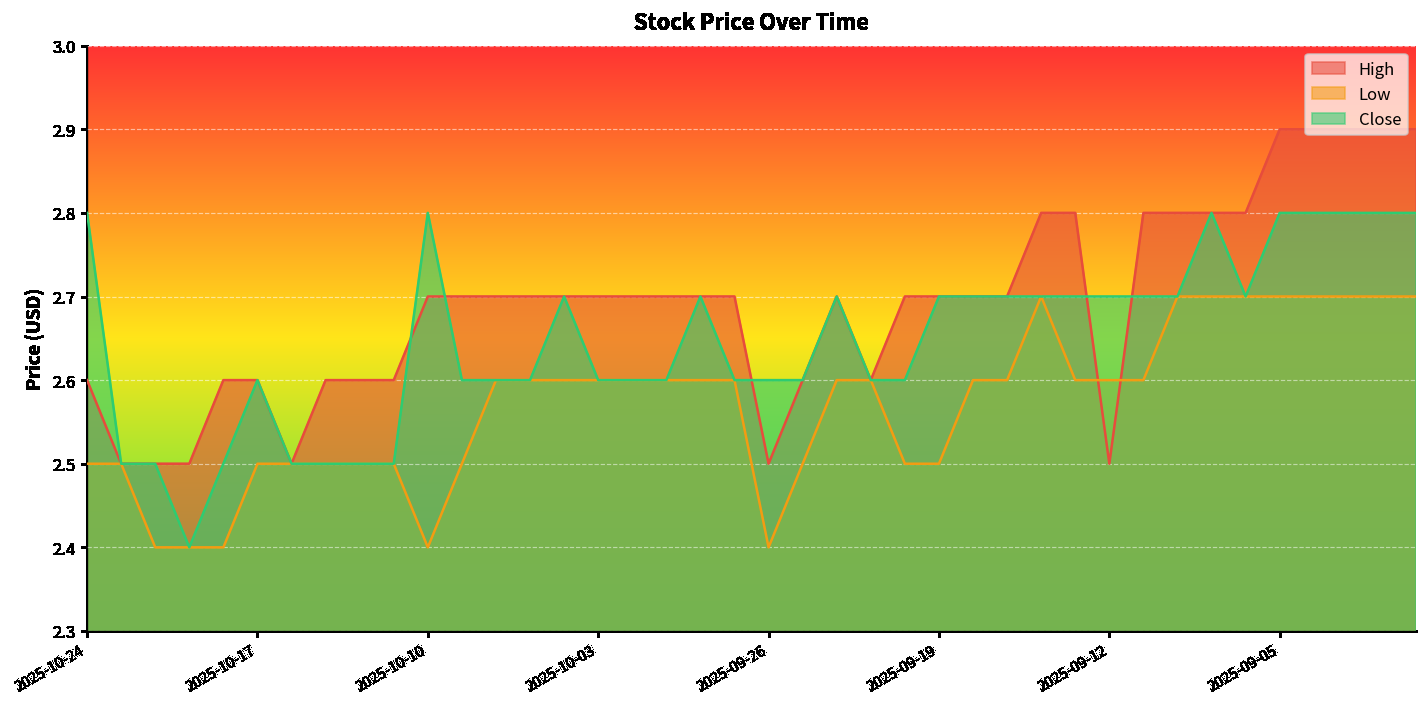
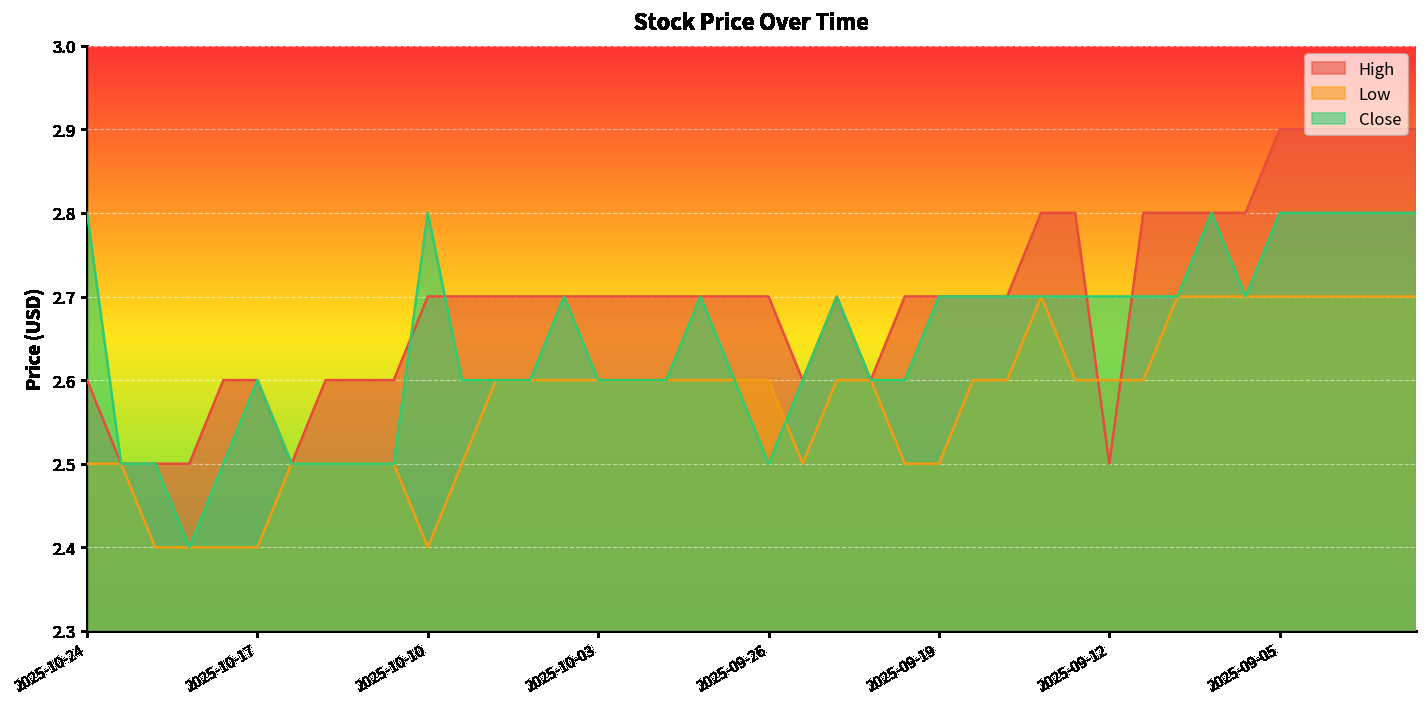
  {
    "High": {
      "2025-10-24": 2.6,
      "2025-10-10": 2.7,
      "2025-10-03": 2.7,
-     "2025-09-26": 2.5,
+     "2025-09-26": 2.7,
      "2025-09-12": 2.5,
      "2025-09-05": 2.9
    },
    "Low": {
      "2025-10-24": 2.5,
-     "2025-10-17": 2.5,
+     "2025-10-17": 2.4,
      "2025-10-10": 2.4,
-     "2025-09-26": 2.4,
+     "2025-09-26": 2.6,
      "2025-09-19": 2.5,
      "2025-09-12": 2.6,
      "2025-09-05": 2.7
    },
    "Close": {
      "2025-10-24": 2.8,
      "2025-10-10": 2.8,
-     "2025-09-26": 2.6,
+     "2025-09-26": 2.5,
      "2025-09-12": 2.7,
      "2025-09-05": 2.8
    }
  }
